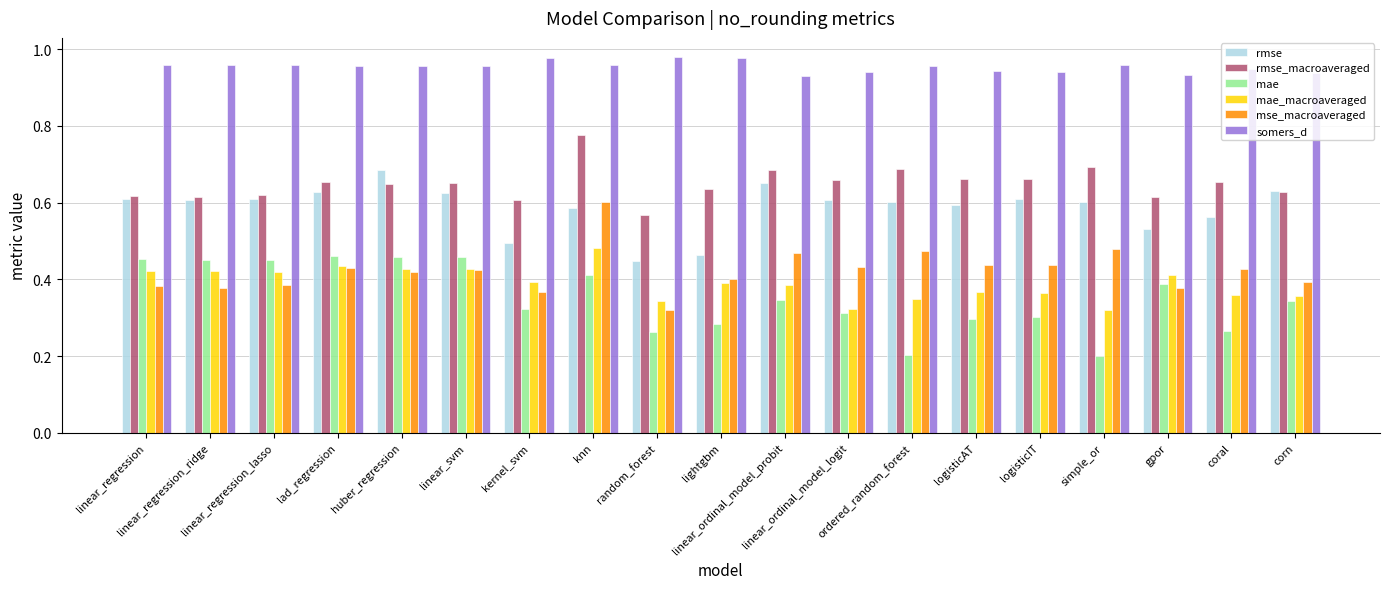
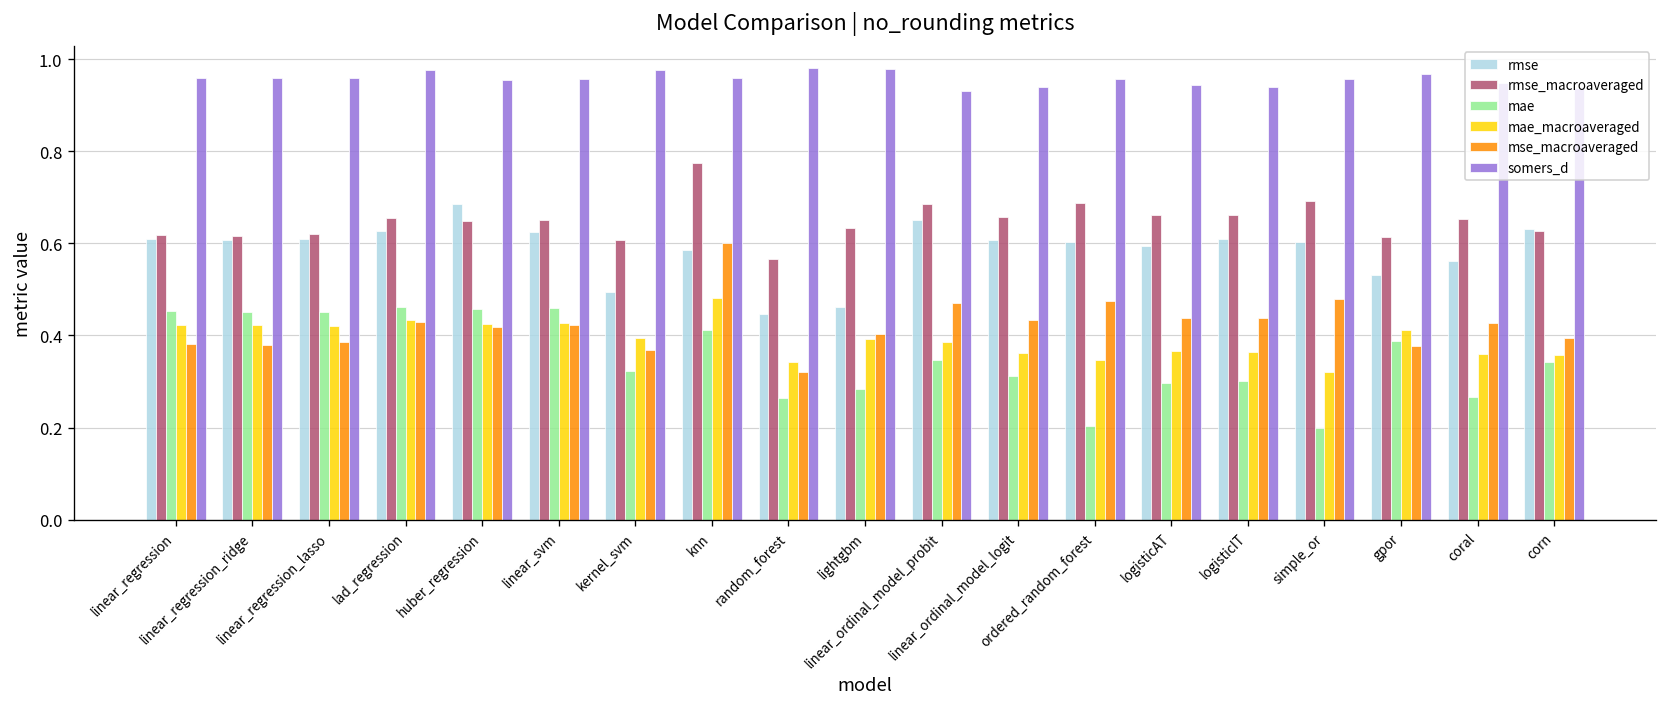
  {
    "rmse": {
      "linear_regression": 0.61,
      "linear_regression_ridge": 0.61,
      "linear_regression_lasso": 0.61,
      "lad_regression": 0.63,
      "huber_regression": 0.69,
      "linear_svm": 0.62,
      "kernel_svm": 0.49,
      "knn": 0.59,
      "random_forest": 0.45,
      "lightgbm": 0.46,
      "linear_ordinal_model_probit": 0.65,
      "linear_ordinal_model_logit": 0.61,
      "ordered_random_forest": 0.60,
      "logisticAT": 0.59,
      "logisticIT": 0.61,
      "simple_or": 0.60,
      "gpor": 0.53,
      "coral": 0.56,
      "corn": 0.63
    },
    "rmse_macroaveraged": {
      "linear_regression": 0.62,
      "linear_regression_ridge": 0.62,
      "linear_regression_lasso": 0.62,
      "lad_regression": 0.65,
      "huber_regression": 0.65,
      "linear_svm": 0.65,
      "kernel_svm": 0.61,
      "knn": 0.77,
      "random_forest": 0.57,
      "lightgbm": 0.63,
      "linear_ordinal_model_probit": 0.69,
      "linear_ordinal_model_logit": 0.66,
      "ordered_random_forest": 0.69,
      "logisticAT": 0.66,
      "logisticIT": 0.66,
      "simple_or": 0.69,
      "gpor": 0.61,
      "coral": 0.65,
      "corn": 0.63
    },
    "mae": {
      "linear_regression": 0.45,
      "linear_regression_ridge": 0.45,
      "linear_regression_lasso": 0.45,
      "lad_regression": 0.46,
      "huber_regression": 0.46,
      "linear_svm": 0.46,
      "kernel_svm": 0.32,
      "knn": 0.41,
      "random_forest": 0.26,
      "lightgbm": 0.28,
      "linear_ordinal_model_probit": 0.35,
      "linear_ordinal_model_logit": 0.31,
      "ordered_random_forest": 0.20,
      "logisticAT": 0.30,
      "logisticIT": 0.30,
      "simple_or": 0.20,
      "gpor": 0.39,
      "coral": 0.27,
      "corn": 0.34
    },
    "mae_macroaveraged": {
      "linear_regression": 0.42,
      "linear_regression_ridge": 0.42,
      "linear_regression_lasso": 0.42,
      "lad_regression": 0.43,
      "huber_regression": 0.43,
      "linear_svm": 0.43,
      "kernel_svm": 0.39,
      "knn": 0.48,
      "random_forest": 0.34,
      "lightgbm": 0.39,
      "linear_ordinal_model_probit": 0.39,
-     "linear_ordinal_model_logit": 0.32,
+     "linear_ordinal_model_logit": 0.36,
      "ordered_random_forest": 0.35,
      "logisticAT": 0.37,
      "logisticIT": 0.36,
      "simple_or": 0.32,
      "gpor": 0.41,
      "coral": 0.36,
      "corn": 0.36
    },
    "mse_macroaveraged": {
      "linear_regression": 0.38,
      "linear_regression_ridge": 0.38,
      "linear_regression_lasso": 0.38,
      "lad_regression": 0.43,
      "huber_regression": 0.42,
      "linear_svm": 0.42,
      "kernel_svm": 0.37,
      "knn": 0.60,
      "random_forest": 0.32,
      "lightgbm": 0.40,
      "linear_ordinal_model_probit": 0.47,
      "linear_ordinal_model_logit": 0.43,
      "ordered_random_forest": 0.47,
      "logisticAT": 0.44,
      "logisticIT": 0.44,
      "simple_or": 0.48,
      "gpor": 0.38,
      "coral": 0.43,
      "corn": 0.39
    },
    "somers_d": {
      "linear_regression": 0.96,
      "linear_regression_ridge": 0.96,
      "linear_regression_lasso": 0.96,
-     "lad_regression": 0.95,
+     "lad_regression": 0.98,
      "huber_regression": 0.96,
      "linear_svm": 0.96,
      "kernel_svm": 0.98,
      "knn": 0.96,
      "random_forest": 0.98,
      "lightgbm": 0.98,
      "linear_ordinal_model_probit": 0.93,
      "linear_ordinal_model_logit": 0.94,
      "ordered_random_forest": 0.96,
      "logisticAT": 0.94,
      "logisticIT": 0.94,
      "simple_or": 0.96,
-     "gpor": 0.93
+     "gpor": 0.97
    }
  }
